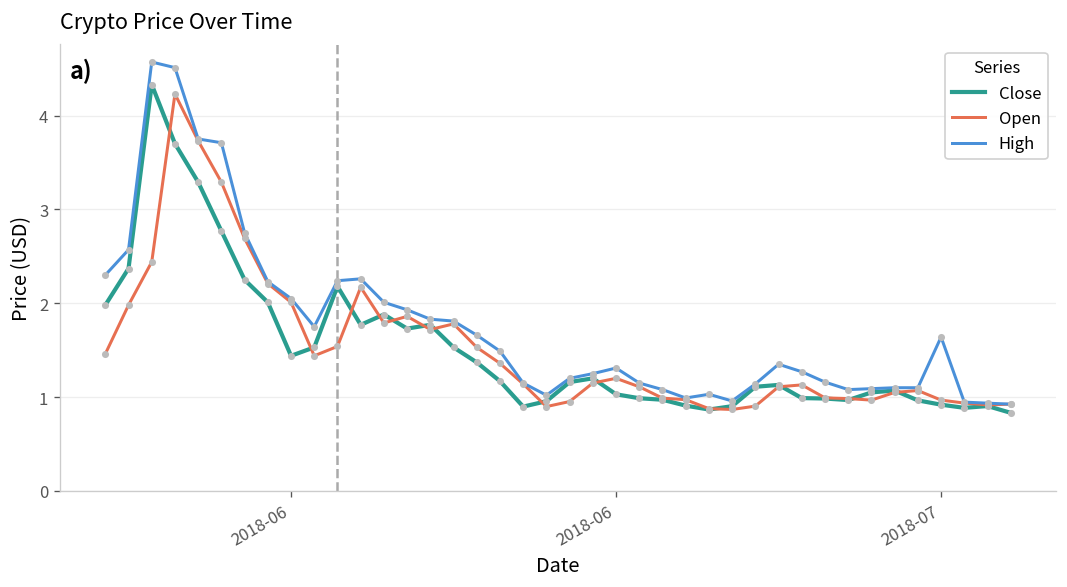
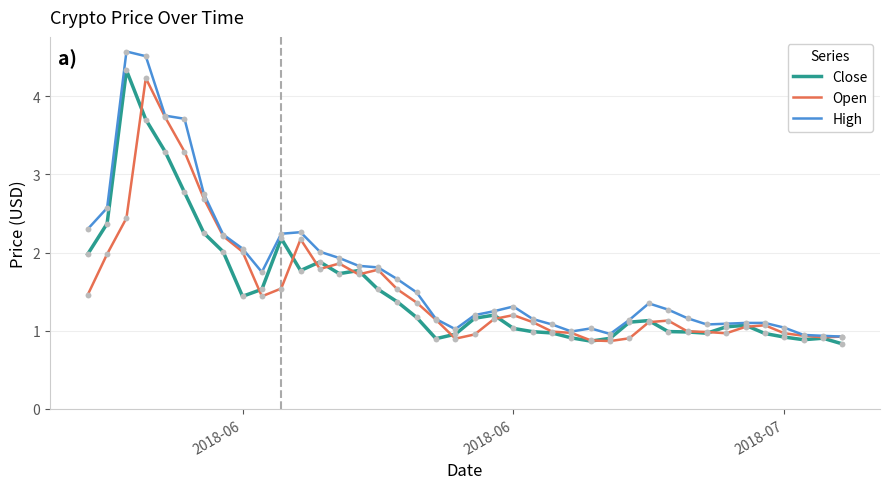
  {
    "Close": {
      "2018-07": 0.9
    },
    "Open": {
      "2018-07": 1.0
    },
    "High": {
-     "2018-07": 1.6
+     "2018-07": 1.0
    }
  }
